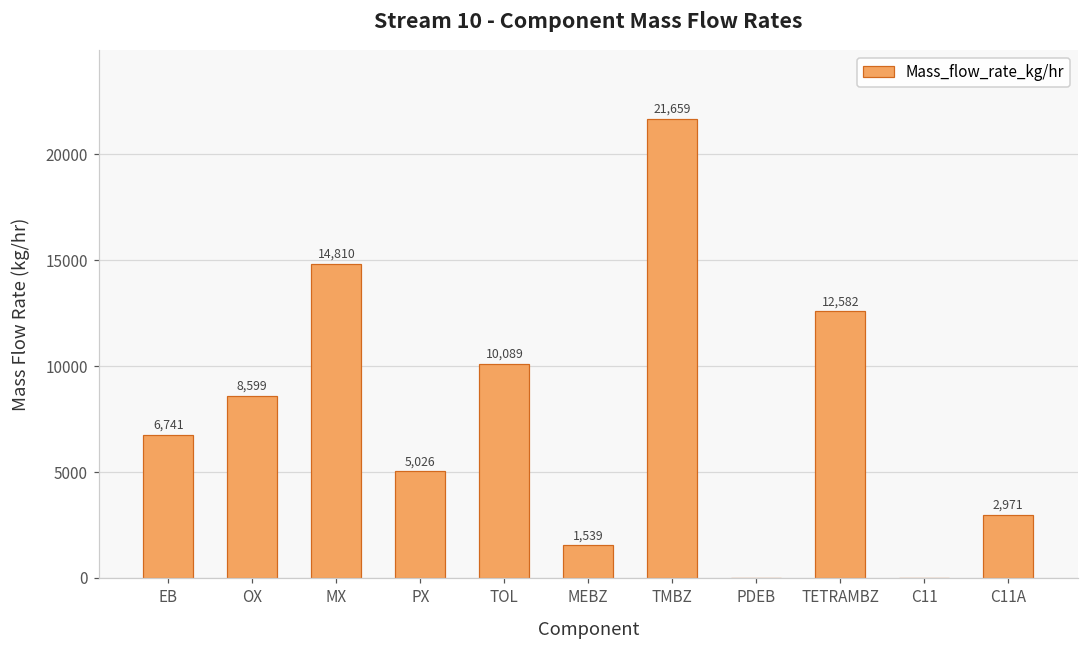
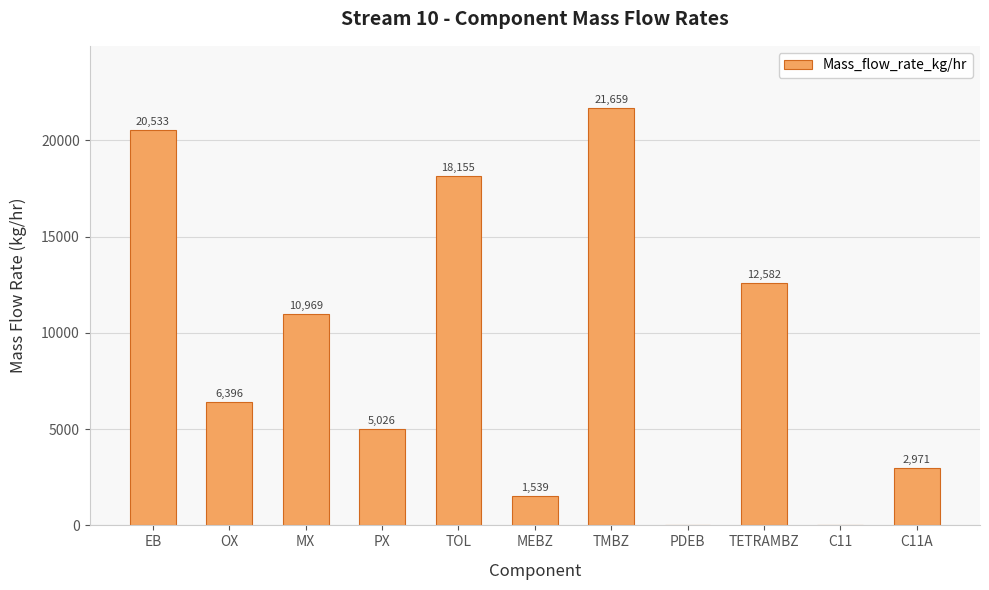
  {
-   "EB": "6,741",
-   "OX": "8,599",
-   "MX": "14,810",
+   "EB": "20,533",
+   "OX": "6,396",
+   "MX": "10,969",
    "PX": "5,026",
-   "TOL": "10,089",
+   "TOL": "18,155",
    "MEBZ": "1,539",
    "TMBZ": "21,659",
    "TETRAMBZ": "12,582",
    "C11A": "2,971"
  }
